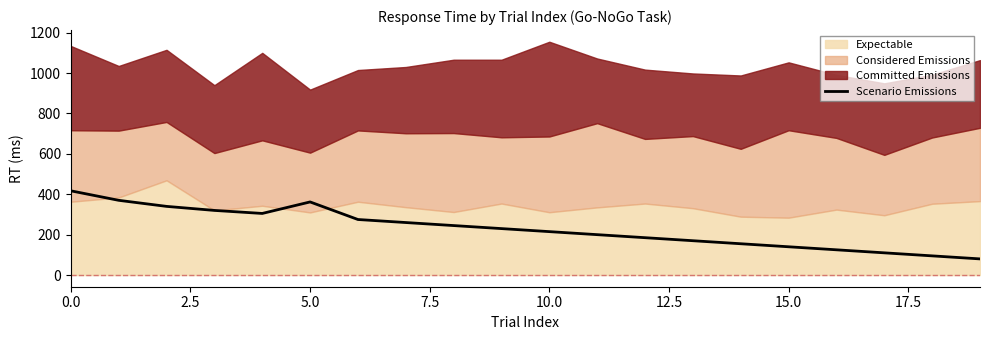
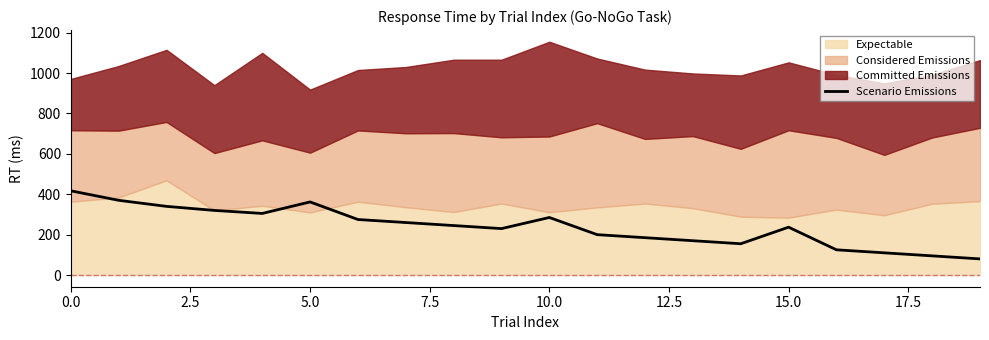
  {
    "Scenario Emissions": {
      "0.0": 420,
      "5.0": 360,
-     "10.0": 220,
-     "15.0": 140
+     "10.0": 290,
+     "15.0": 240
    },
    "Committed Emissions": {
-     "0.0": 420,
+     "0.0": 250,
      "5.0": 310,
      "10.0": 470,
      "15.0": 340
    }
  }
